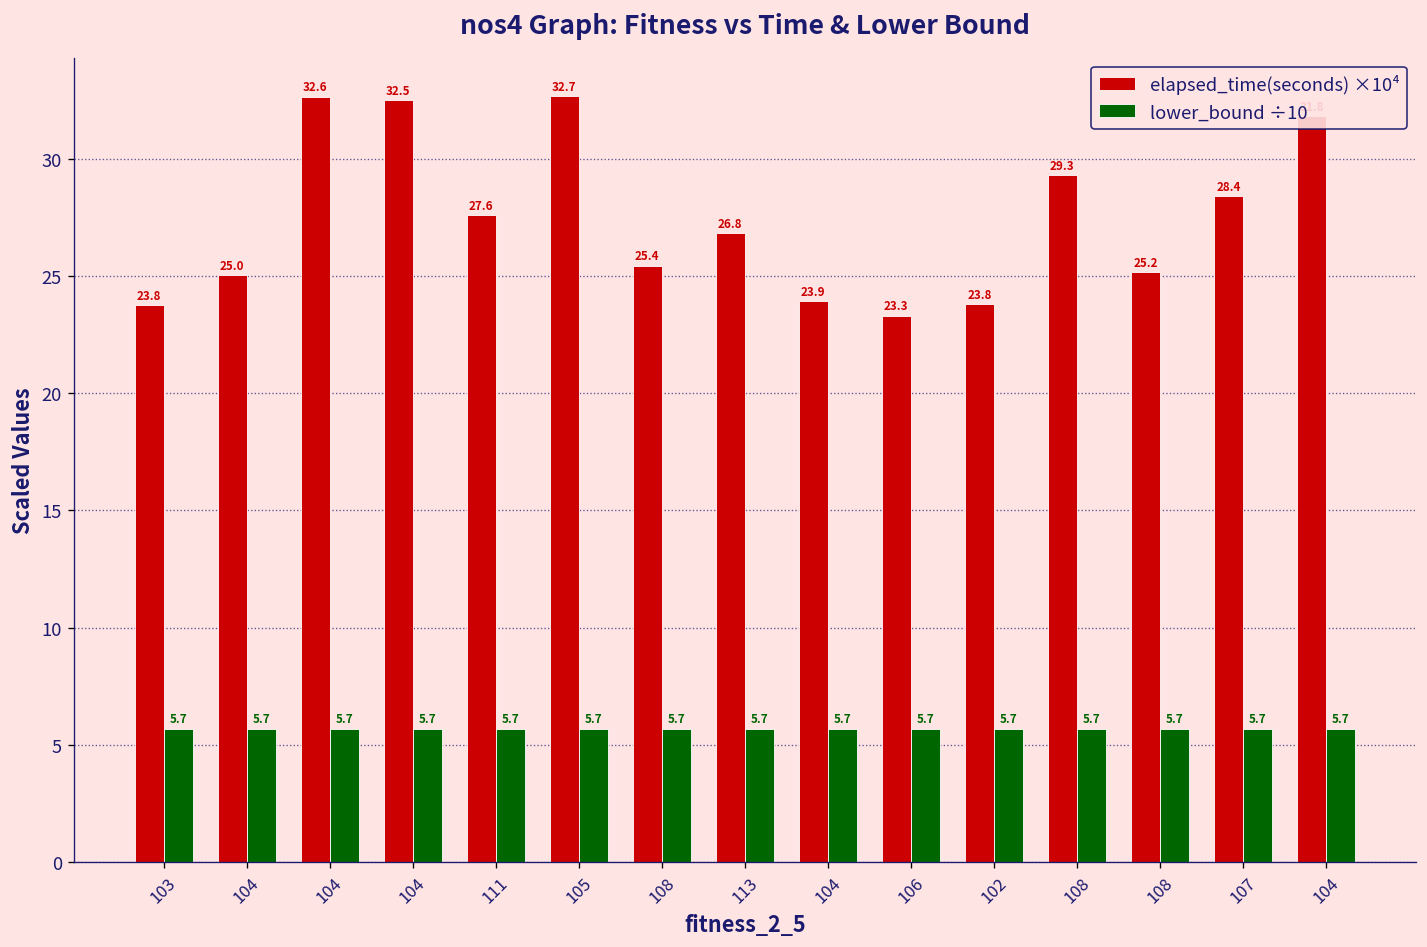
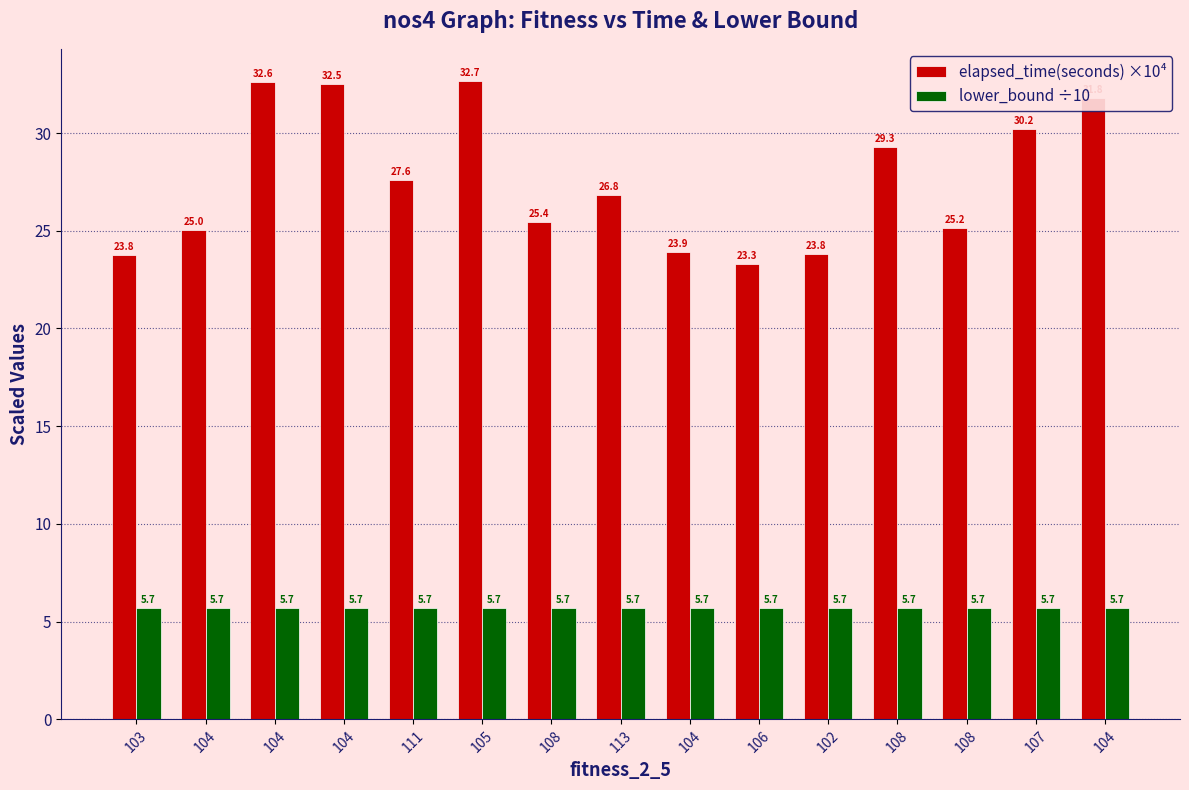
  {
    "elapsed_time(seconds) ×10⁴": {
      "103": 23.8,
      "111": 27.6,
      "105": 32.7,
      "113": 26.8,
      "106": 23.3,
      "102": 23.8,
-     "107": 28.4
+     "107": 30.2
    },
    "lower_bound ÷10": {
      "103": 5.7,
      "111": 5.7,
      "105": 5.7,
      "113": 5.7,
      "106": 5.7,
      "102": 5.7,
      "107": 5.7
    }
  }
